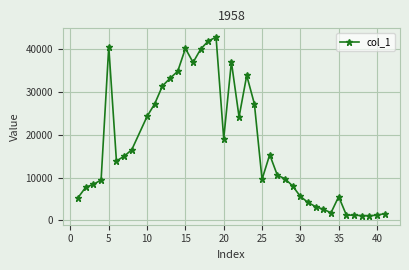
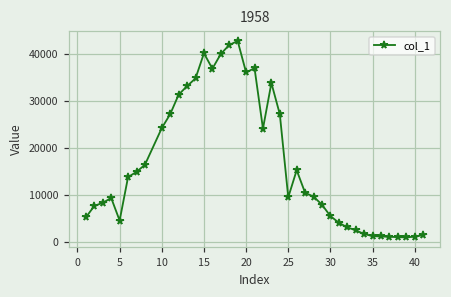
  {
-   "5": 41000,
+   "5": 5000,
    "10": 24000,
    "15": 40000,
-   "20": 19000,
+   "20": 36000,
    "25": 10000,
    "30": 6000,
-   "35": 6000,
+   "35": 1000,
    "40": 1000
  }
